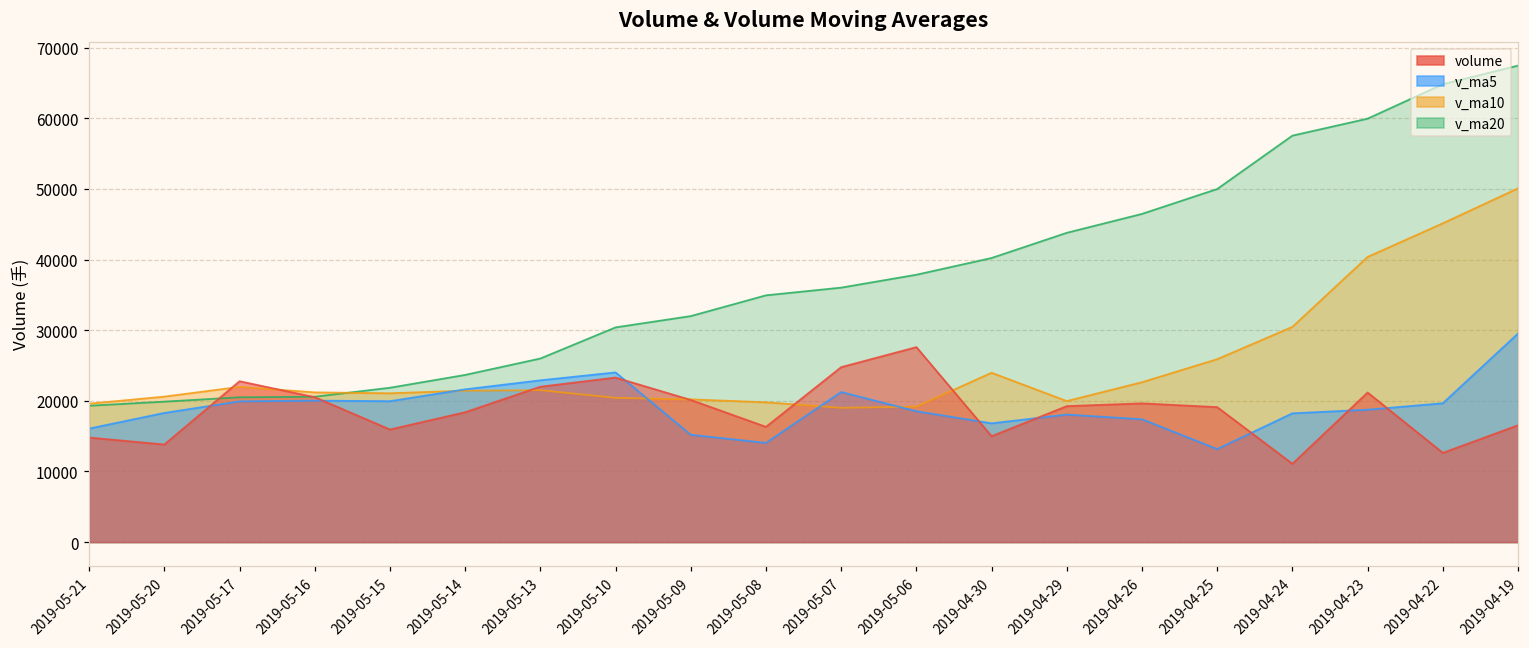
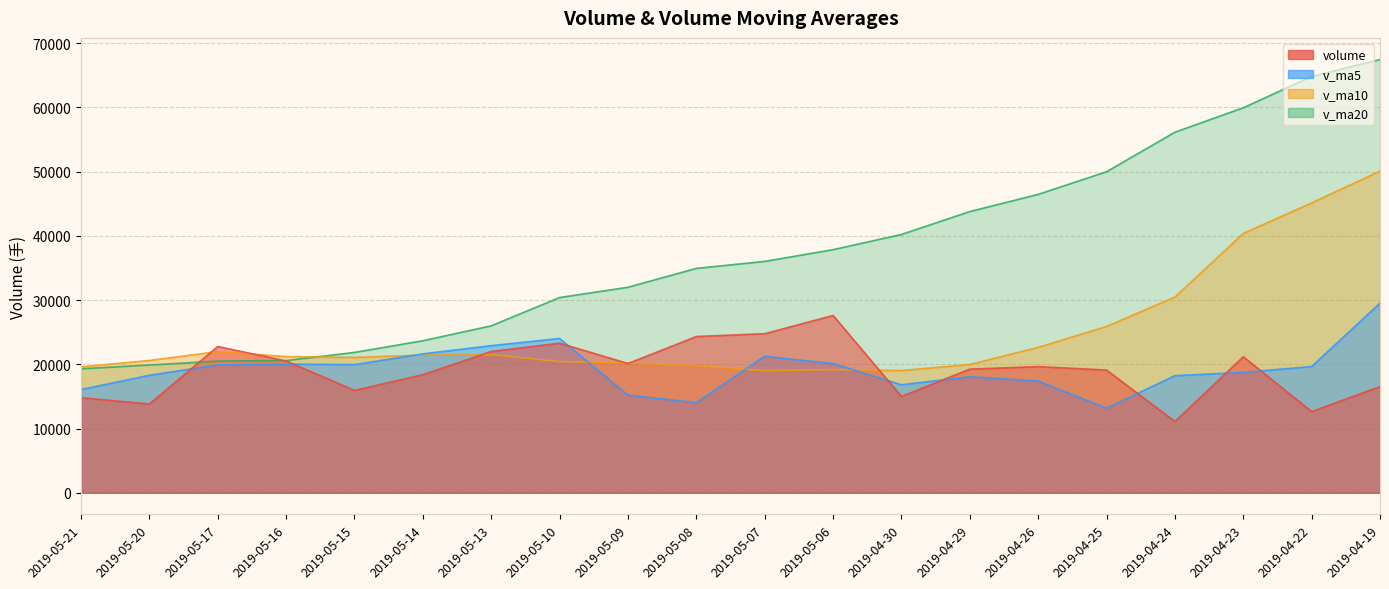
  {
    "v_ma20": {
      "2019-05-20": 20000,
      "2019-05-17": 20000,
      "2019-05-15": 22000,
      "2019-05-14": 24000,
      "2019-05-13": 26000,
      "2019-05-10": 30000,
      "2019-05-09": 32000,
      "2019-05-08": 35000,
      "2019-05-07": 36000,
      "2019-05-06": 38000,
      "2019-04-30": 40000,
      "2019-04-29": 44000,
      "2019-04-26": 46000,
      "2019-04-25": 50000,
-     "2019-04-24": 58000,
+     "2019-04-24": 56000,
      "2019-04-23": 60000,
      "2019-04-19": 67000
    },
    "v_ma10": {
      "2019-05-20": 21000,
      "2019-05-17": 22000,
      "2019-05-16": 21000,
      "2019-05-15": 21000,
      "2019-05-13": 22000,
      "2019-05-10": 20000,
      "2019-05-08": 20000,
      "2019-05-07": 19000,
      "2019-05-06": 19000,
-     "2019-04-30": 24000,
+     "2019-04-30": 19000,
      "2019-04-29": 20000,
      "2019-04-26": 23000,
      "2019-04-25": 26000,
      "2019-04-24": 30000,
      "2019-04-23": 40000,
      "2019-04-22": 45000,
      "2019-04-19": 50000
    },
    "v_ma5": {
      "2019-05-21": 16000,
      "2019-05-20": 18000,
      "2019-05-17": 20000,
      "2019-05-16": 20000,
      "2019-05-15": 20000,
      "2019-05-13": 23000,
      "2019-05-10": 24000,
      "2019-05-09": 15000,
      "2019-05-08": 14000,
      "2019-05-07": 21000,
-     "2019-05-06": 19000,
+     "2019-05-06": 20000,
      "2019-04-30": 17000,
      "2019-04-29": 18000,
      "2019-04-26": 17000,
      "2019-04-25": 13000,
      "2019-04-24": 18000,
      "2019-04-23": 19000,
      "2019-04-22": 20000,
      "2019-04-19": 30000
    },
    "volume": {
      "2019-05-21": 15000,
      "2019-05-20": 14000,
      "2019-05-17": 23000,
      "2019-05-15": 16000,
      "2019-05-14": 18000,
      "2019-05-13": 22000,
      "2019-05-10": 23000,
-     "2019-05-08": 16000,
+     "2019-05-08": 24000,
      "2019-05-07": 25000,
      "2019-05-06": 28000,
      "2019-04-30": 15000,
      "2019-04-29": 19000,
      "2019-04-26": 20000,
      "2019-04-25": 19000,
      "2019-04-24": 11000,
      "2019-04-23": 21000,
      "2019-04-22": 13000,
      "2019-04-19": 17000
    }
  }
